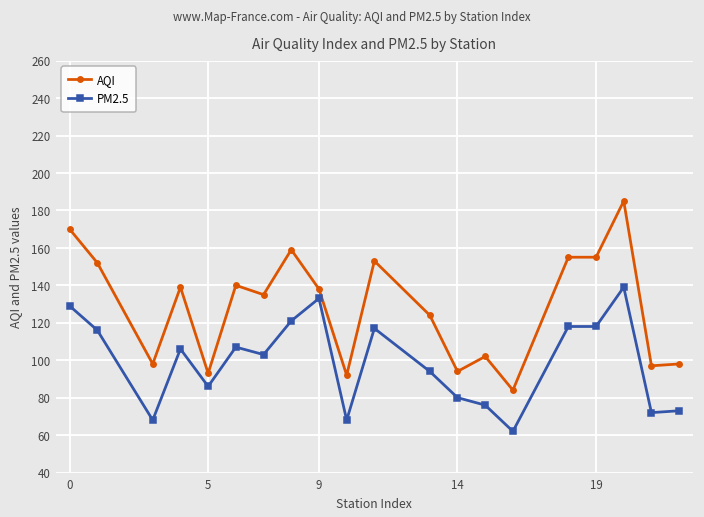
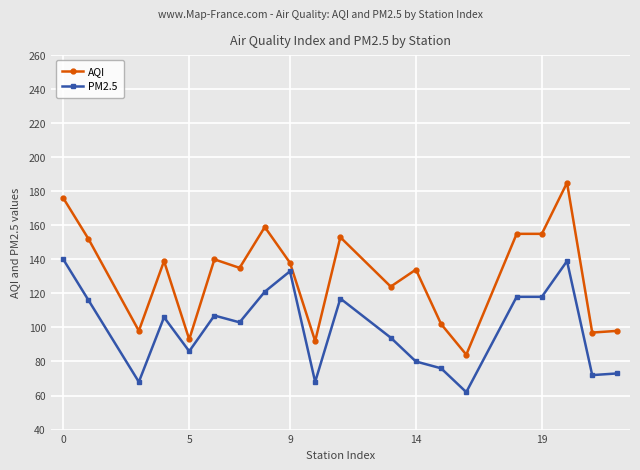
  {
    "AQI": {
-     "0": 170,
+     "0": 176,
      "5": 93,
      "9": 138,
-     "14": 94,
+     "14": 134,
      "19": 155
    },
    "PM2.5": {
-     "0": 129,
+     "0": 140,
      "5": 86,
      "9": 133,
      "14": 80,
      "19": 118
    }
  }
